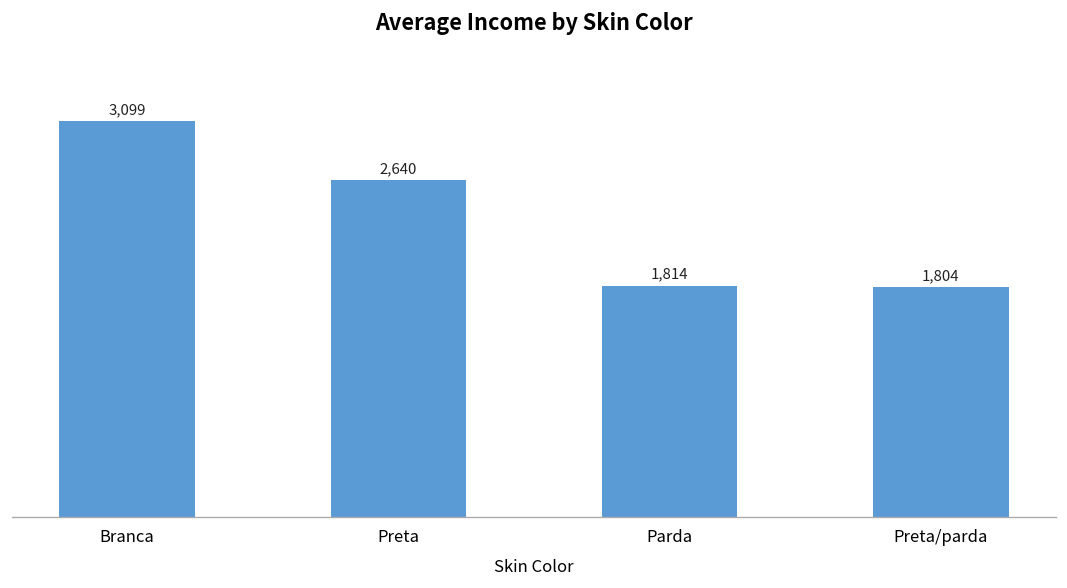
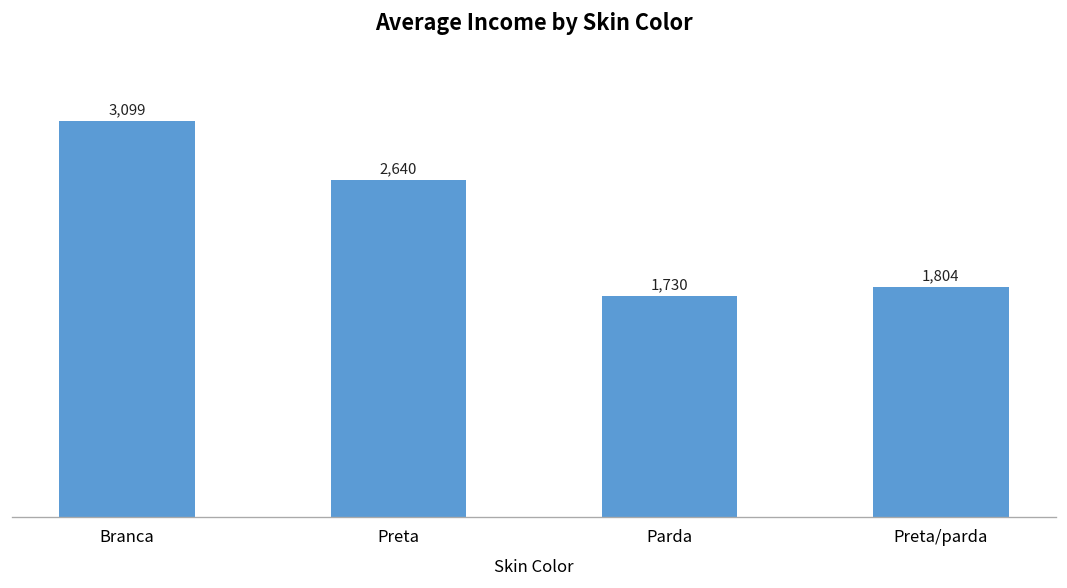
  {
    "Branca": "3,099",
    "Preta": "2,640",
-   "Parda": "1,814",
+   "Parda": "1,730",
    "Preta/parda": "1,804"
  }
